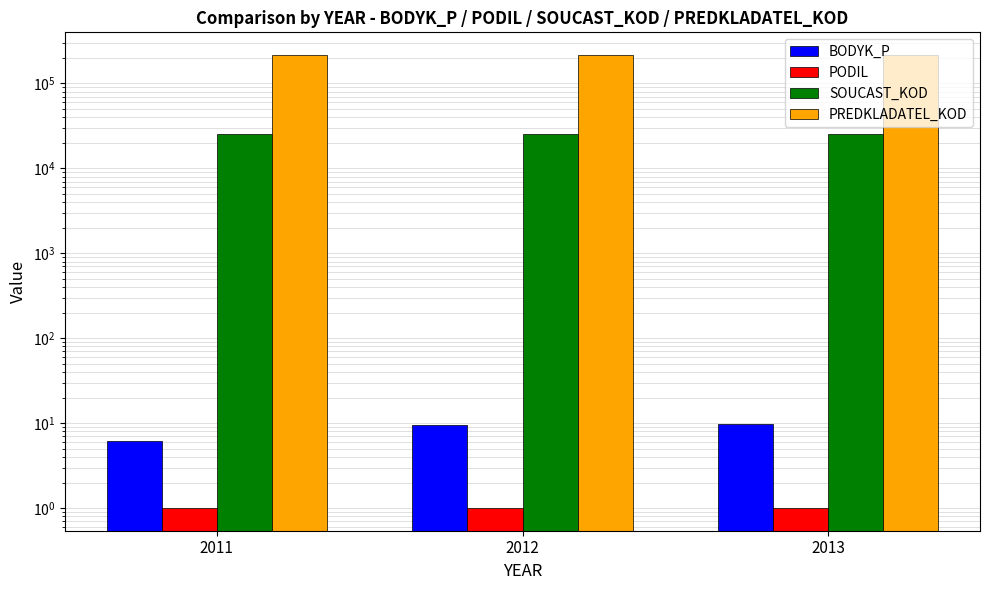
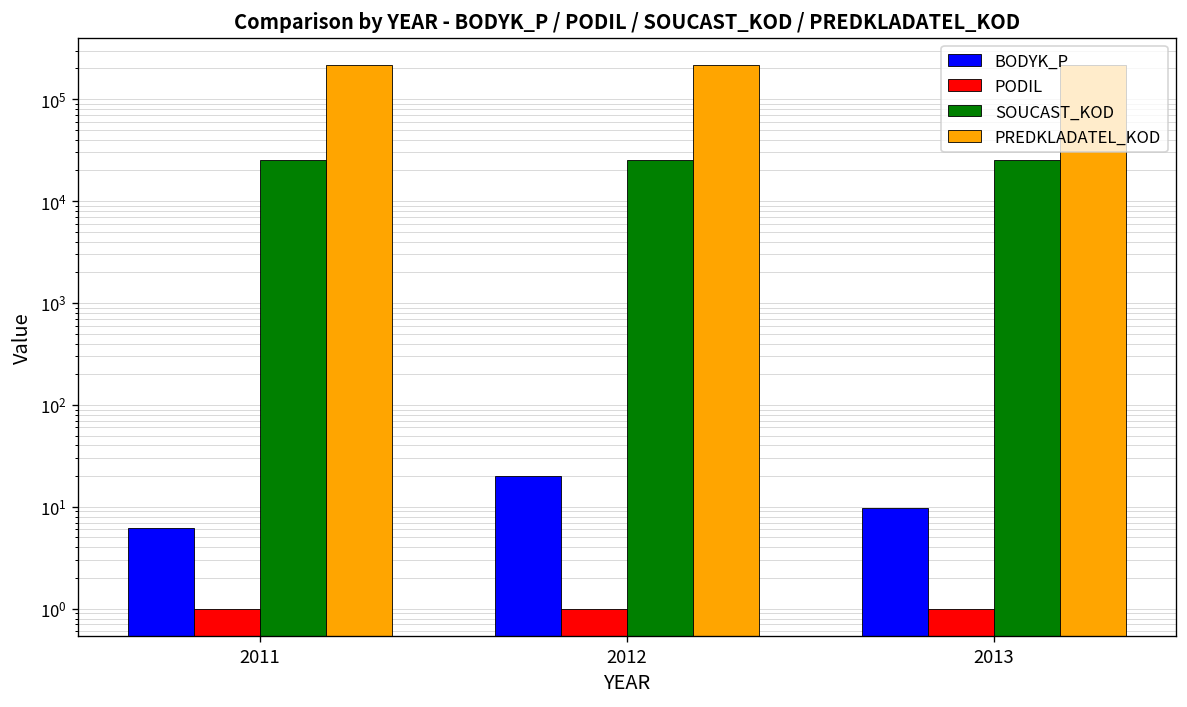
  {
    "BODYK_P": {
      "2011": 6,
-     "2012": 10,
+     "2012": 20,
      "2013": 10
    },
    "PODIL": {
      "2011": 1,
      "2012": 1,
      "2013": 1
    },
    "SOUCAST_KOD": {
      "2011": 26000,
      "2012": 26000,
      "2013": 26000
    },
    "PREDKLADATEL_KOD": {
      "2011": 220000,
      "2012": 220000
    }
  }
